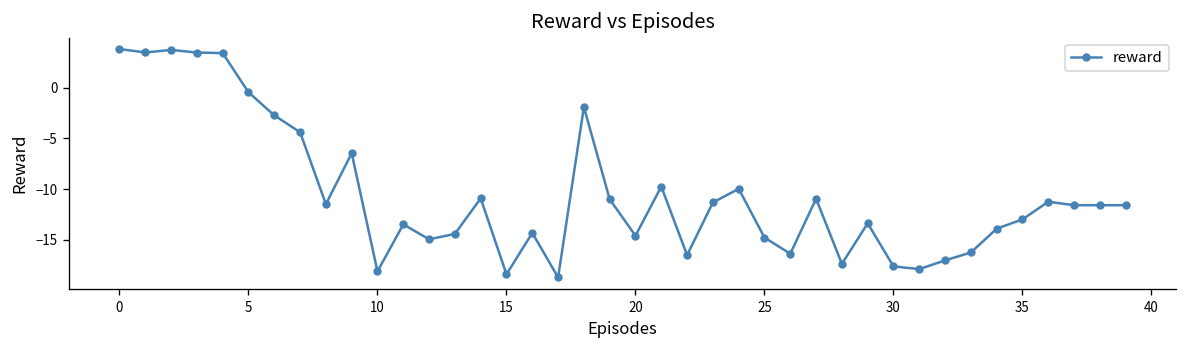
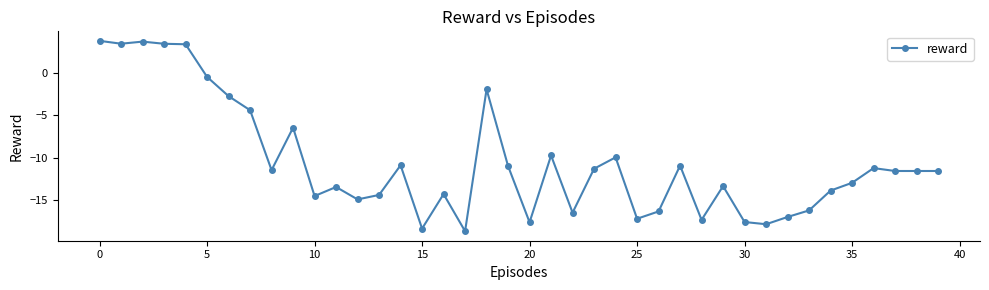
  {
    "0": 4,
    "5": 0,
-   "10": -18,
+   "10": -15,
    "15": -18,
-   "20": -15,
-   "25": -15,
+   "20": -18,
+   "25": -17,
    "30": -18,
    "35": -13
  }
